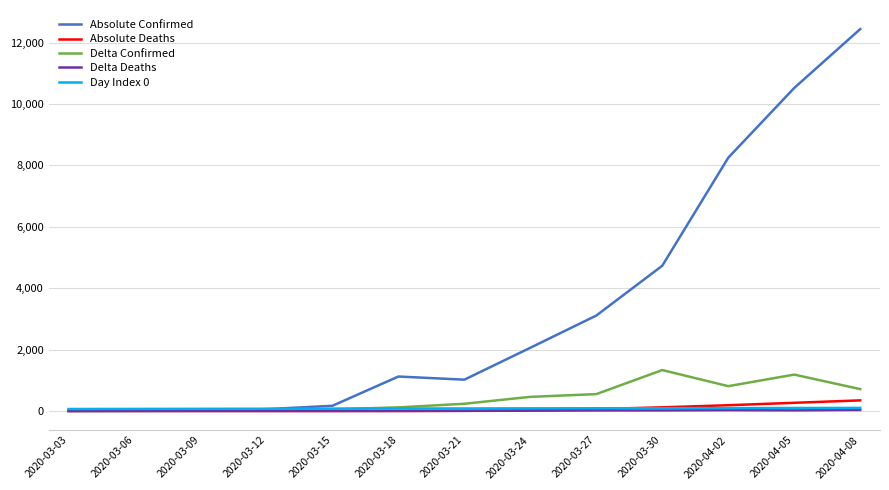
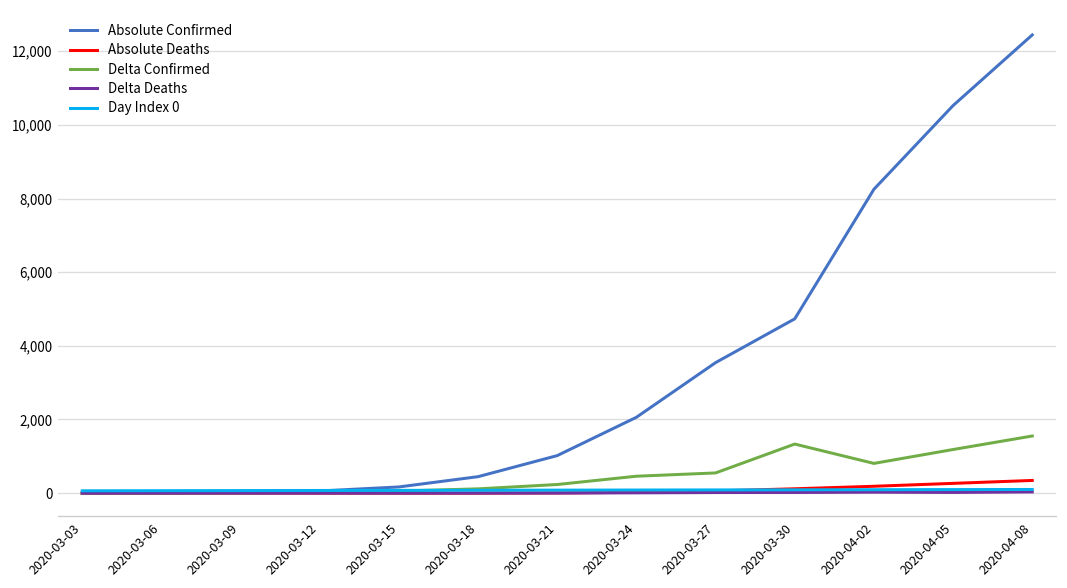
  {
    "Absolute Confirmed": {
      "2020-03-15": "200",
-     "2020-03-18": "1,100",
+     "2020-03-18": "400",
      "2020-03-21": "1,000",
      "2020-03-24": "2,100",
-     "2020-03-27": "3,100",
+     "2020-03-27": "3,500",
      "2020-03-30": "4,700",
      "2020-04-02": "8,300",
      "2020-04-05": "10,500",
      "2020-04-08": "12,400"
    },
    "Absolute Deaths": {
      "2020-04-02": "200",
      "2020-04-05": "300",
      "2020-04-08": "300"
    },
    "Delta Confirmed": {
      "2020-03-21": "200",
      "2020-03-24": "500",
      "2020-03-27": "500",
      "2020-03-30": "1,300",
      "2020-04-02": "800",
      "2020-04-05": "1,200",
-     "2020-04-08": "700"
+     "2020-04-08": "1,600"
    }
  }
